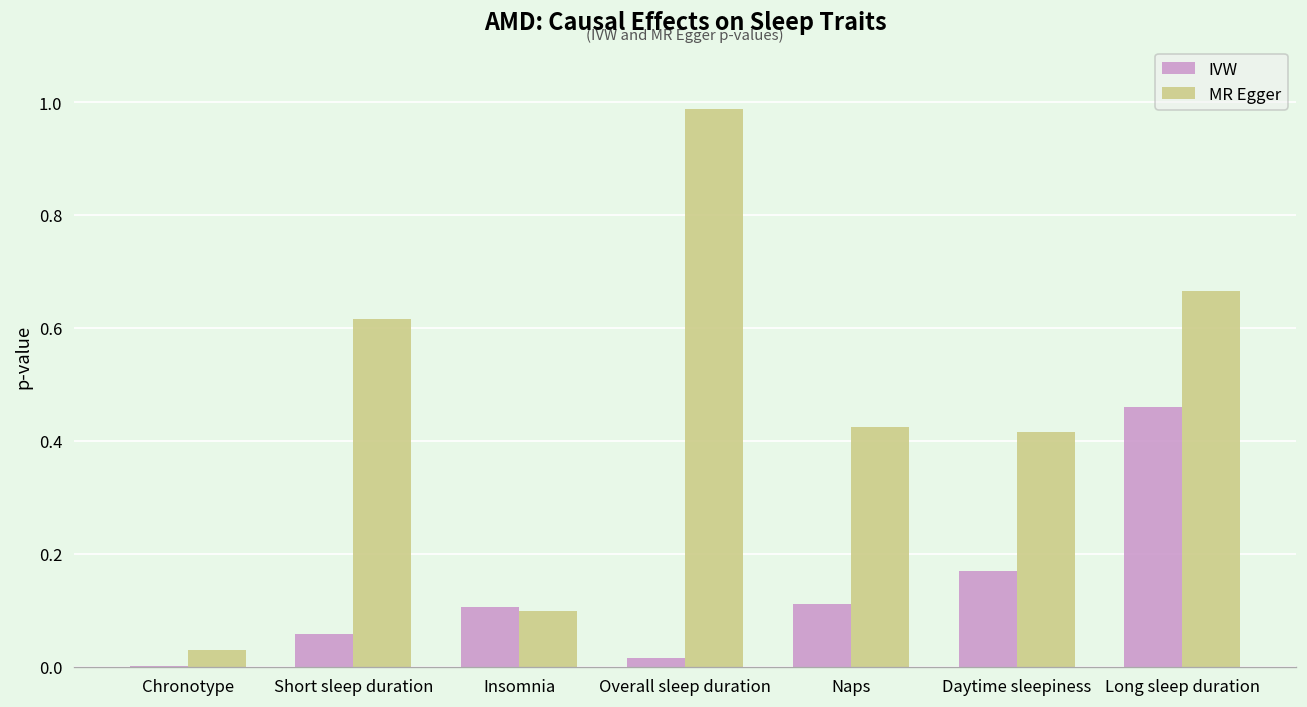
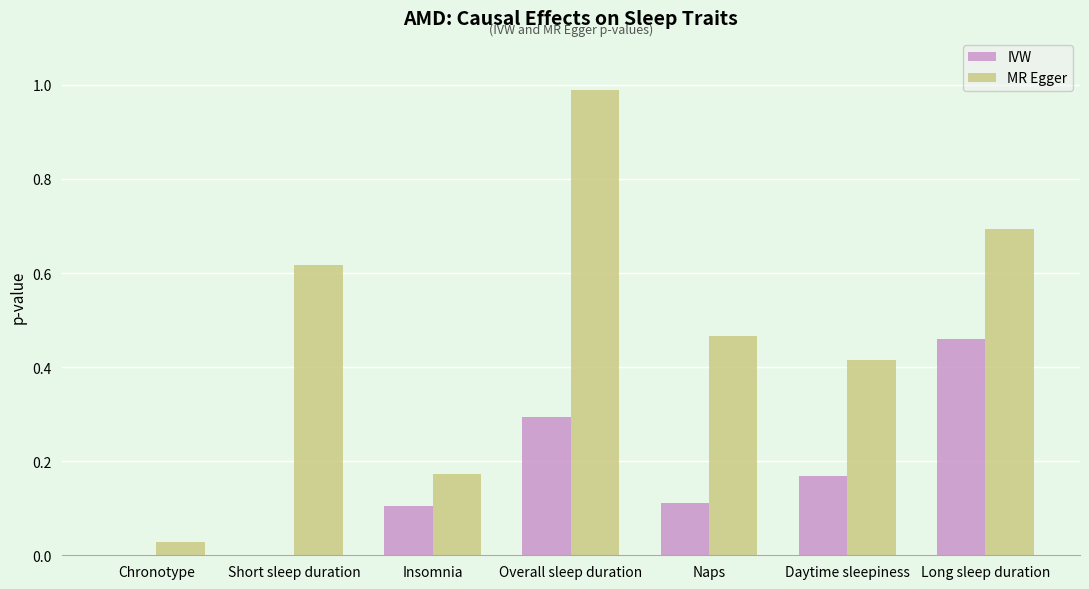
  {
    "IVW": {
-     "Short sleep duration": 0.06,
+     "Short sleep duration": 0.00,
      "Insomnia": 0.10,
-     "Overall sleep duration": 0.01,
+     "Overall sleep duration": 0.29,
      "Naps": 0.11,
      "Daytime sleepiness": 0.17,
      "Long sleep duration": 0.46
    },
    "MR Egger": {
      "Chronotype": 0.03,
      "Short sleep duration": 0.62,
-     "Insomnia": 0.10,
+     "Insomnia": 0.17,
      "Overall sleep duration": 0.99,
-     "Naps": 0.42,
+     "Naps": 0.47,
      "Daytime sleepiness": 0.42,
-     "Long sleep duration": 0.67
+     "Long sleep duration": 0.69
    }
  }
